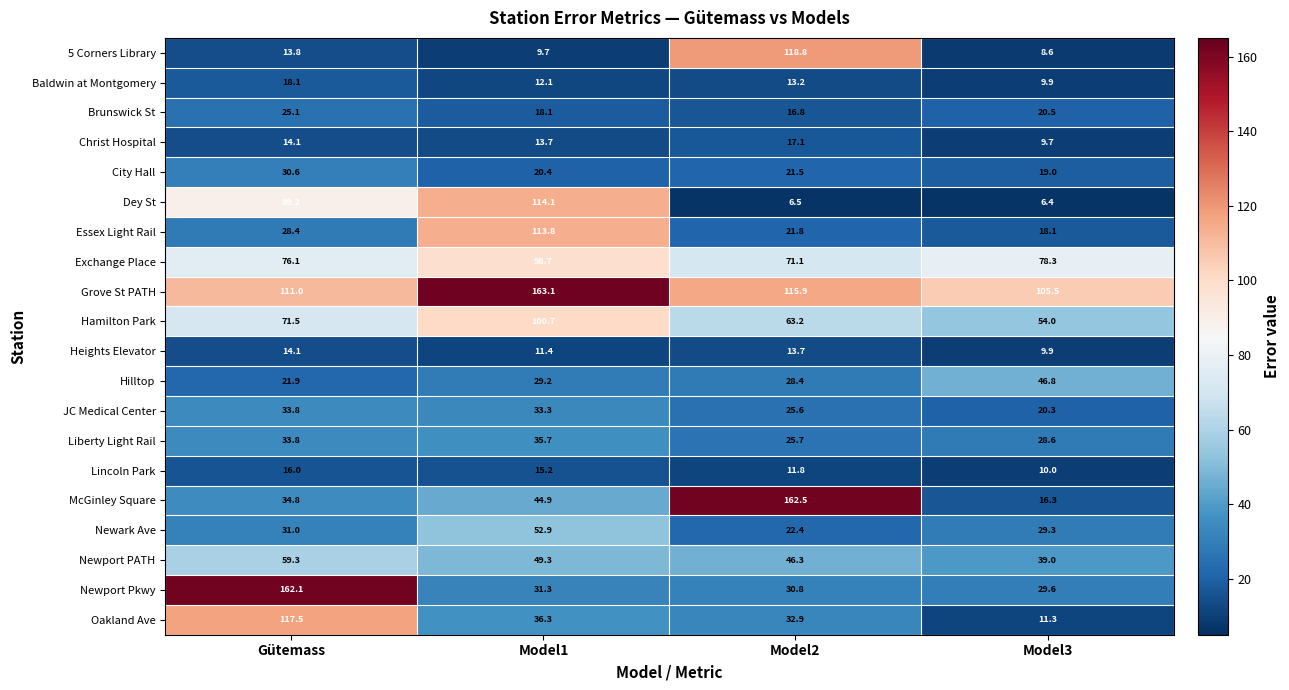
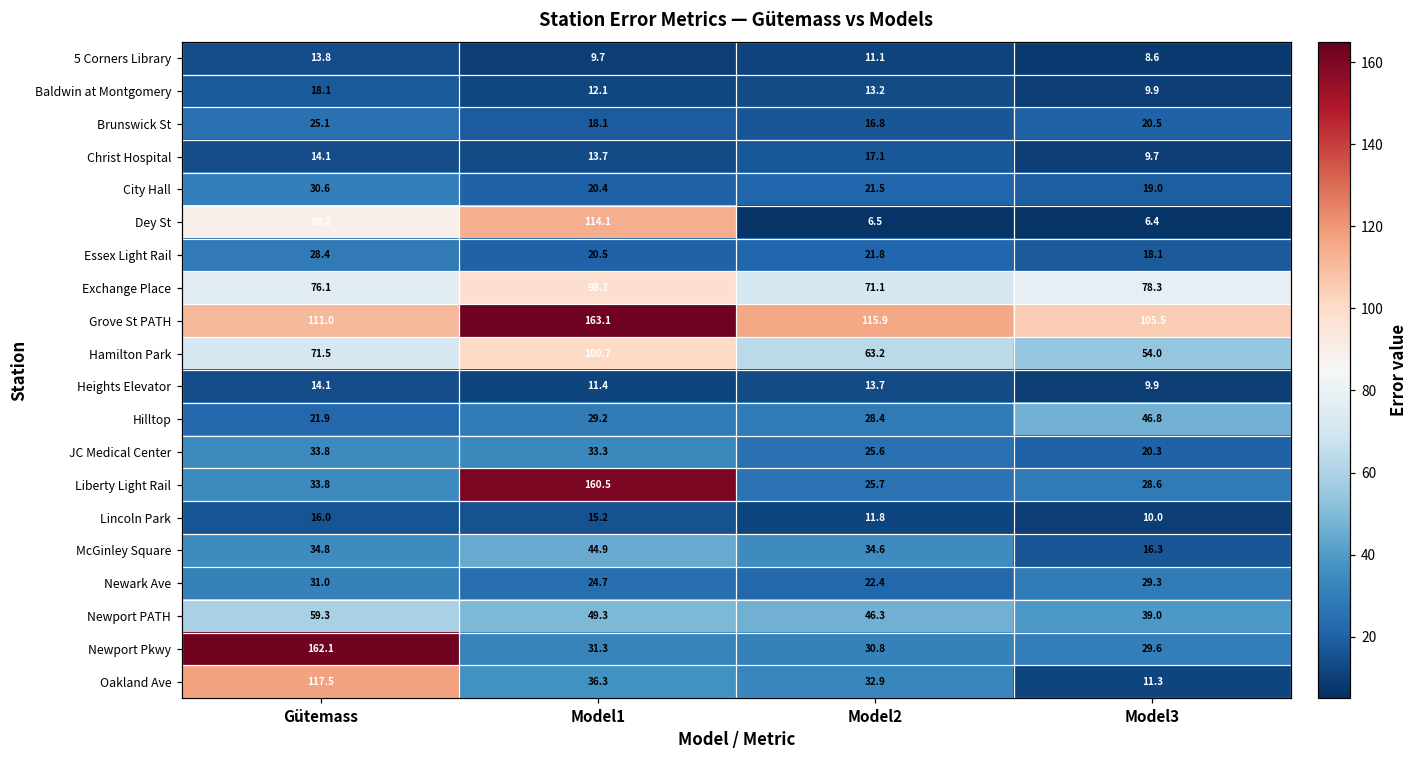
  {
    "5 Corners Library": {
      "Gütemass": 13.8,
      "Model1": 9.7,
-     "Model2": 118.8,
+     "Model2": 11.1,
      "Model3": 8.6
    },
    "Baldwin at Montgomery": {
      "Gütemass": 18.1,
      "Model1": 12.1,
      "Model2": 13.2,
      "Model3": 9.9
    },
    "Brunswick St": {
      "Gütemass": 25.1,
      "Model1": 18.1,
      "Model2": 16.8,
      "Model3": 20.5
    },
    "Christ Hospital": {
      "Gütemass": 14.1,
      "Model1": 13.7,
      "Model2": 17.1,
      "Model3": 9.7
    },
    "City Hall": {
      "Gütemass": 30.6,
      "Model1": 20.4,
      "Model2": 21.5,
      "Model3": 19.0
    },
    "Dey St": {
      "Model1": 114.1,
      "Model2": 6.5,
      "Model3": 6.4
    },
    "Essex Light Rail": {
      "Gütemass": 28.4,
-     "Model1": 113.8,
+     "Model1": 20.5,
      "Model2": 21.8,
      "Model3": 18.1
    },
    "Exchange Place": {
      "Gütemass": 76.1,
      "Model1": 98.7,
      "Model2": 71.1,
      "Model3": 78.3
    },
    "Grove St PATH": {
      "Gütemass": 111.0,
      "Model1": 163.1,
      "Model2": 115.9,
      "Model3": 105.5
    },
    "Hamilton Park": {
      "Gütemass": 71.5,
      "Model1": 100.7,
      "Model2": 63.2,
      "Model3": 54.0
    },
    "Heights Elevator": {
      "Gütemass": 14.1,
      "Model1": 11.4,
      "Model2": 13.7,
      "Model3": 9.9
    },
    "Hilltop": {
      "Gütemass": 21.9,
      "Model1": 29.2,
      "Model2": 28.4,
      "Model3": 46.8
    },
    "JC Medical Center": {
      "Gütemass": 33.8,
      "Model1": 33.3,
      "Model2": 25.6,
      "Model3": 20.3
    },
    "Liberty Light Rail": {
      "Gütemass": 33.8,
-     "Model1": 35.7,
+     "Model1": 160.5,
      "Model2": 25.7,
      "Model3": 28.6
    },
    "Lincoln Park": {
      "Gütemass": 16.0,
      "Model1": 15.2,
      "Model2": 11.8,
      "Model3": 10.0
    },
    "McGinley Square": {
      "Gütemass": 34.8,
      "Model1": 44.9,
-     "Model2": 162.5,
+     "Model2": 34.6,
      "Model3": 16.3
    },
    "Newark Ave": {
      "Gütemass": 31.0,
-     "Model1": 52.9,
+     "Model1": 24.7,
      "Model2": 22.4,
      "Model3": 29.3
    },
    "Newport PATH": {
      "Gütemass": 59.3,
      "Model1": 49.3,
      "Model2": 46.3,
      "Model3": 39.0
    },
    "Newport Pkwy": {
      "Gütemass": 162.1,
      "Model1": 31.3,
      "Model2": 30.8,
      "Model3": 29.6
    },
    "Oakland Ave": {
      "Gütemass": 117.5,
      "Model1": 36.3,
      "Model2": 32.9,
      "Model3": 11.3
    }
  }
